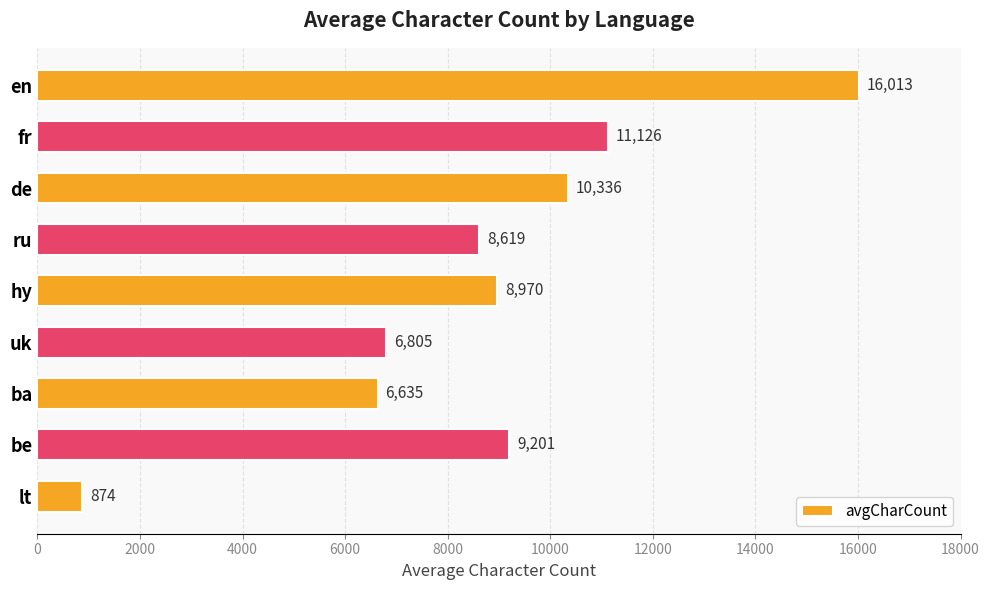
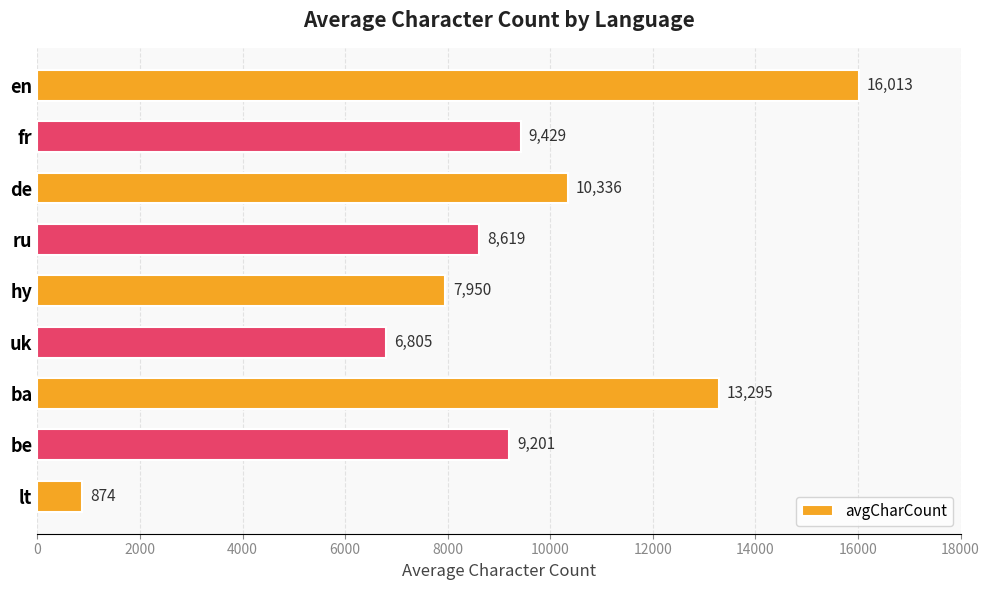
  {
    "en": "16,013",
-   "fr": "11,126",
+   "fr": "9,429",
    "de": "10,336",
    "ru": "8,619",
-   "hy": "8,970",
+   "hy": "7,950",
    "uk": "6,805",
-   "ba": "6,635",
+   "ba": "13,295",
    "be": "9,201",
    "lt": "874"
  }
